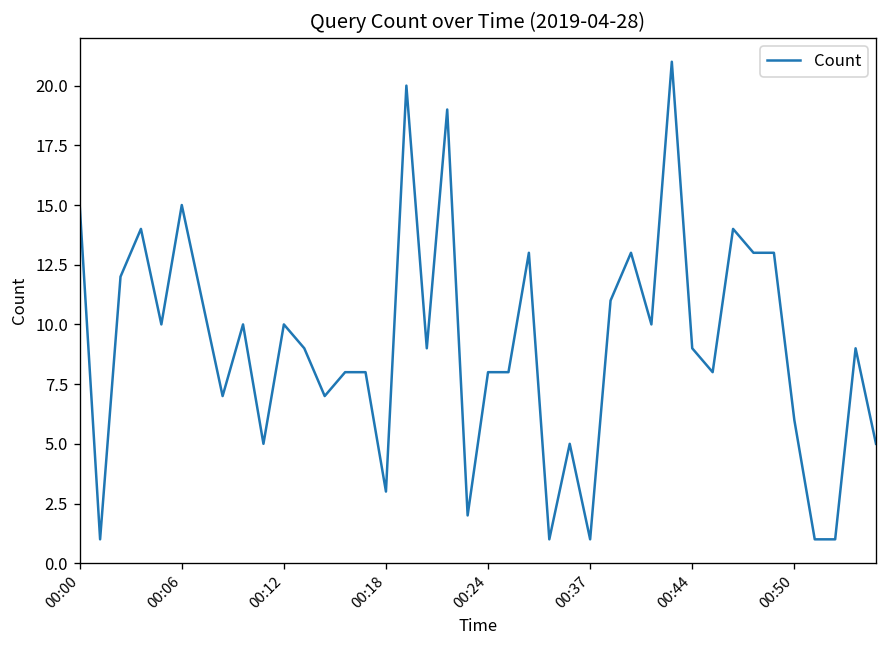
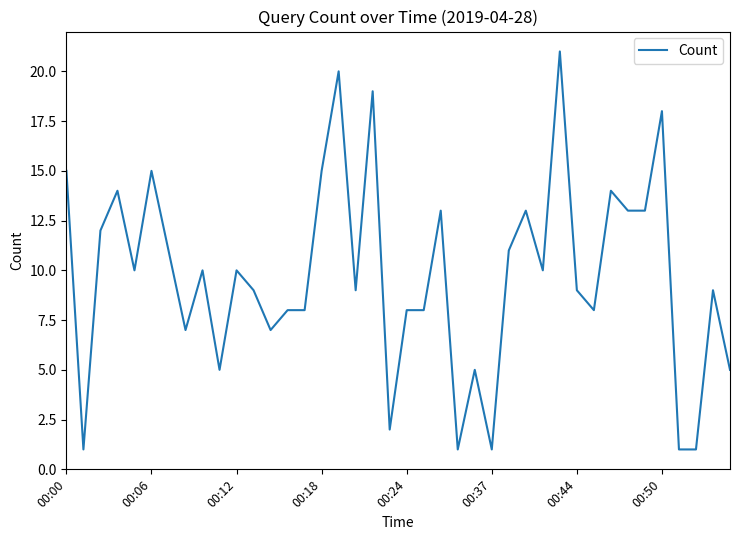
  {
    "00:00": 15,
    "00:06": 15,
    "00:12": 10,
-   "00:18": 3,
+   "00:18": 15,
    "00:24": 8,
    "00:37": 1,
    "00:44": 9,
-   "00:50": 6
+   "00:50": 18
  }
